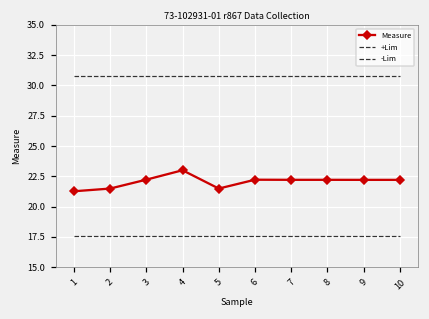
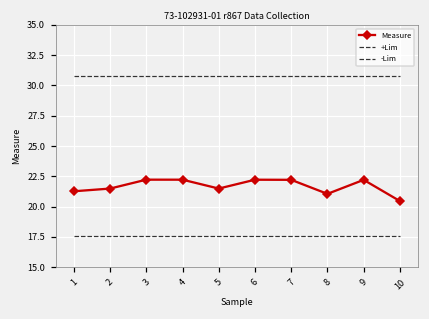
  {
    "Measure": {
      "1": 21.3,
      "2": 21.5,
      "3": 22.2,
-     "4": 23.0,
+     "4": 22.2,
      "5": 21.5,
      "6": 22.2,
      "7": 22.2,
-     "8": 22.2,
+     "8": 21.1,
      "9": 22.2,
-     "10": 22.2
+     "10": 20.5
    }
  }
